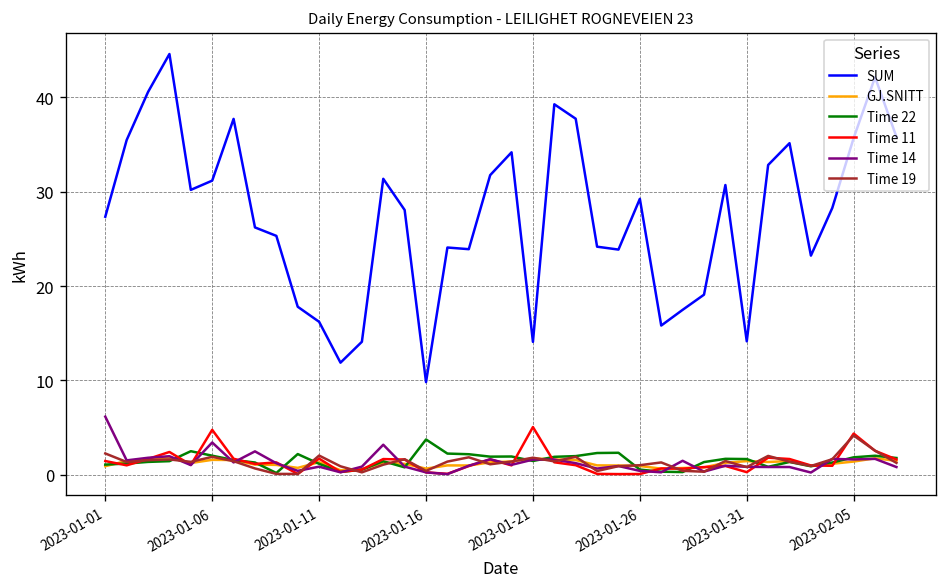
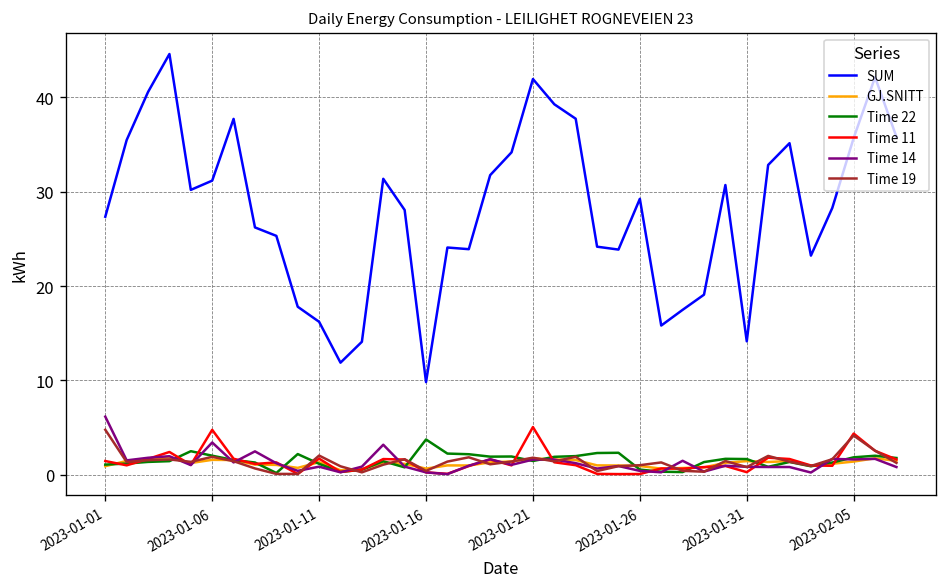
  {
    "SUM": {
      "2023-01-01": 27,
      "2023-01-06": 31,
      "2023-01-11": 16,
      "2023-01-16": 10,
-     "2023-01-21": 14,
+     "2023-01-21": 42,
      "2023-01-26": 29,
      "2023-01-31": 14
    },
    "Time 22": {
      "2023-01-16": 4
    },
    "Time 11": {
      "2023-01-01": 1,
      "2023-01-06": 5,
      "2023-01-21": 5,
      "2023-01-26": 0,
      "2023-01-31": 0
    },
    "Time 14": {
      "2023-01-01": 6,
      "2023-01-06": 3
    },
    "Time 19": {
-     "2023-01-01": 2
+     "2023-01-01": 5
    }
  }
